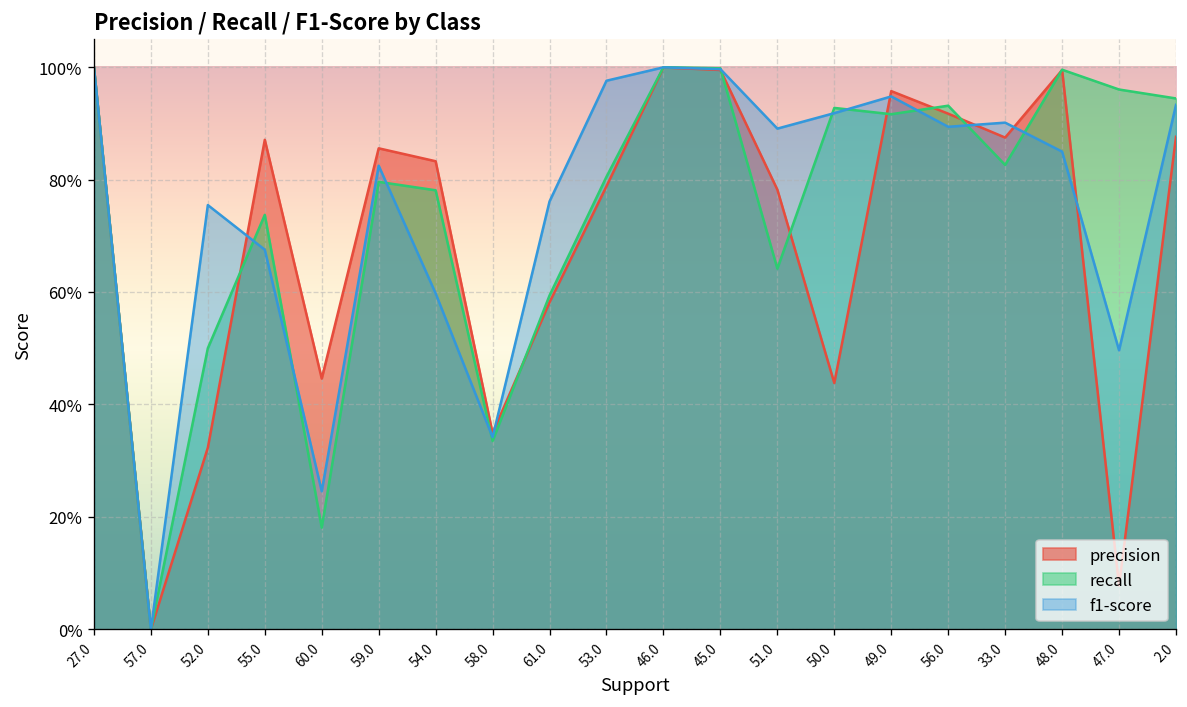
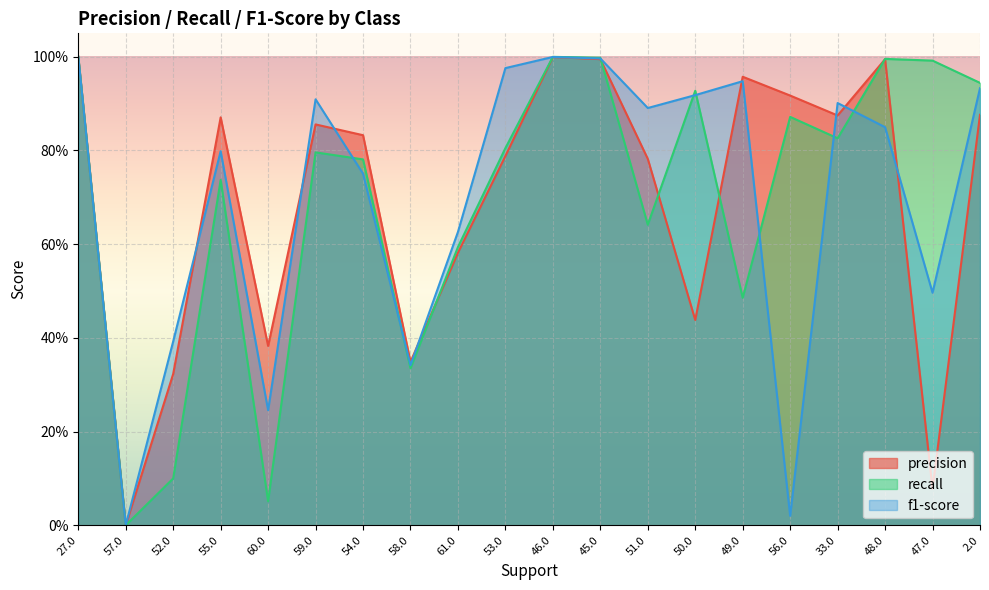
  {
    "precision": {
      "52.0": "32%",
      "55.0": "87%",
-     "60.0": "45%",
+     "60.0": "38%",
      "59.0": "86%",
      "54.0": "83%",
      "58.0": "35%",
      "61.0": "58%",
      "53.0": "79%",
      "51.0": "78%",
      "50.0": "44%",
      "49.0": "96%",
      "56.0": "92%",
      "33.0": "87%",
      "2.0": "88%"
    },
    "recall": {
-     "52.0": "50%",
+     "52.0": "10%",
      "55.0": "74%",
-     "60.0": "18%",
+     "60.0": "5%",
      "59.0": "80%",
      "54.0": "78%",
      "58.0": "33%",
      "61.0": "59%",
      "53.0": "81%",
      "51.0": "64%",
      "50.0": "93%",
-     "49.0": "92%",
-     "56.0": "93%",
+     "49.0": "49%",
+     "56.0": "87%",
      "33.0": "83%",
-     "47.0": "96%",
+     "47.0": "99%",
      "2.0": "94%"
    },
    "f1-score": {
-     "52.0": "75%",
-     "55.0": "68%",
+     "52.0": "39%",
+     "55.0": "80%",
      "60.0": "25%",
-     "59.0": "82%",
-     "54.0": "60%",
+     "59.0": "91%",
+     "54.0": "75%",
      "58.0": "34%",
-     "61.0": "76%",
+     "61.0": "63%",
      "53.0": "98%",
      "51.0": "89%",
      "50.0": "92%",
      "49.0": "95%",
-     "56.0": "89%",
+     "56.0": "2%",
      "33.0": "90%",
      "48.0": "85%",
      "47.0": "50%",
      "2.0": "93%"
    }
  }
